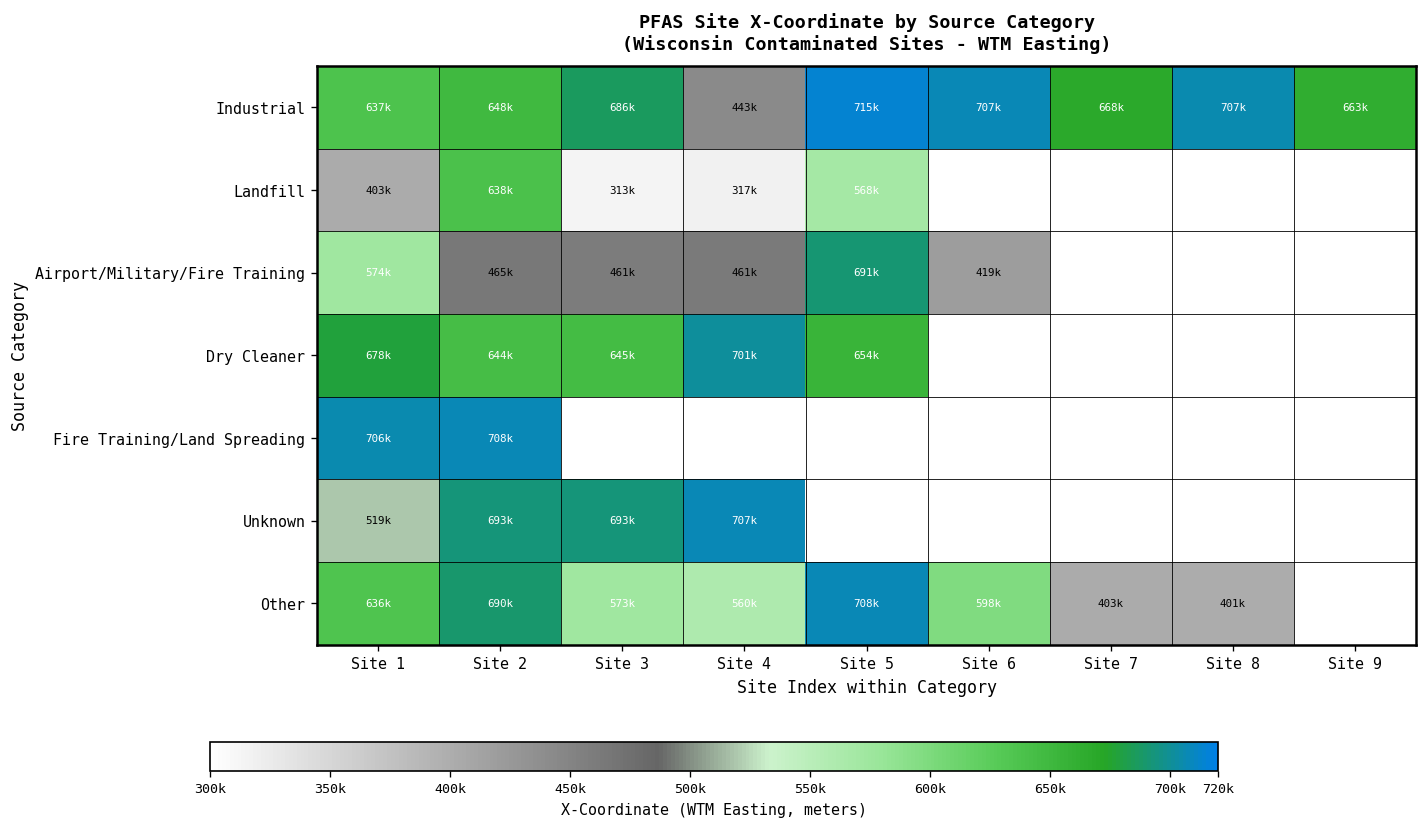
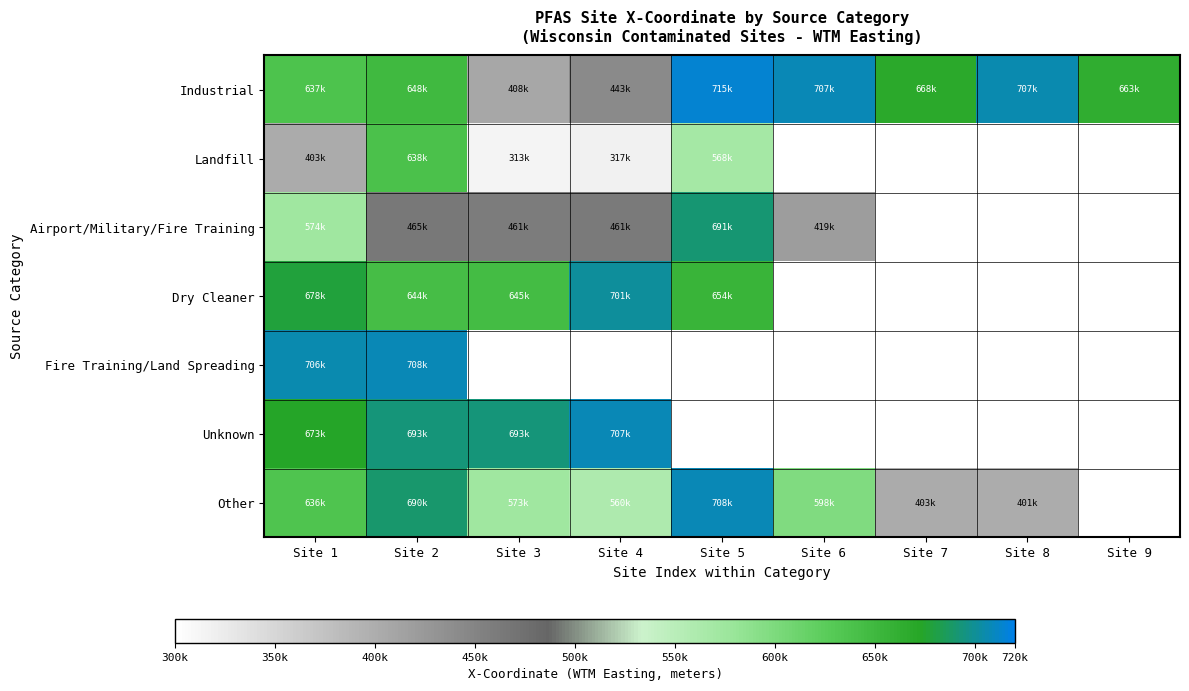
  {
    "Industrial": {
      "Site 1": "637k",
      "Site 2": "648k",
-     "Site 3": "686k",
+     "Site 3": "408k",
      "Site 4": "443k",
      "Site 5": "715k",
      "Site 6": "707k",
      "Site 7": "668k",
      "Site 8": "707k",
      "Site 9": "663k"
    },
    "Landfill": {
      "Site 1": "403k",
      "Site 2": "638k",
      "Site 3": "313k",
      "Site 4": "317k",
      "Site 5": "568k"
    },
    "Airport/Military/Fire Training": {
      "Site 1": "574k",
      "Site 2": "465k",
      "Site 3": "461k",
      "Site 4": "461k",
      "Site 5": "691k",
      "Site 6": "419k"
    },
    "Dry Cleaner": {
      "Site 1": "678k",
      "Site 2": "644k",
      "Site 3": "645k",
      "Site 4": "701k",
      "Site 5": "654k"
    },
    "Fire Training/Land Spreading": {
      "Site 1": "706k",
      "Site 2": "708k"
    },
    "Unknown": {
-     "Site 1": "519k",
+     "Site 1": "673k",
      "Site 2": "693k",
      "Site 3": "693k",
      "Site 4": "707k"
    },
    "Other": {
      "Site 1": "636k",
      "Site 2": "690k",
      "Site 3": "573k",
      "Site 4": "560k",
      "Site 5": "708k",
      "Site 6": "598k",
      "Site 7": "403k",
      "Site 8": "401k"
    }
  }
